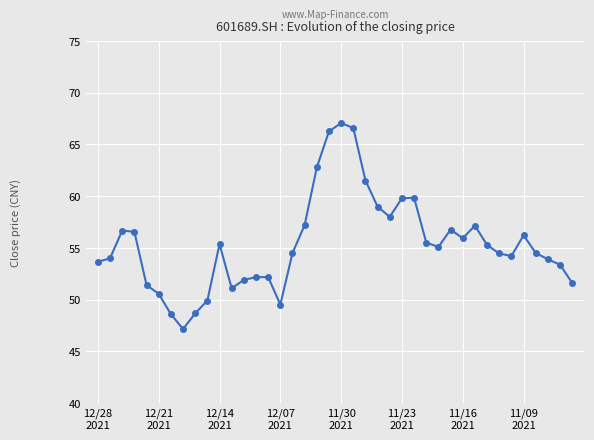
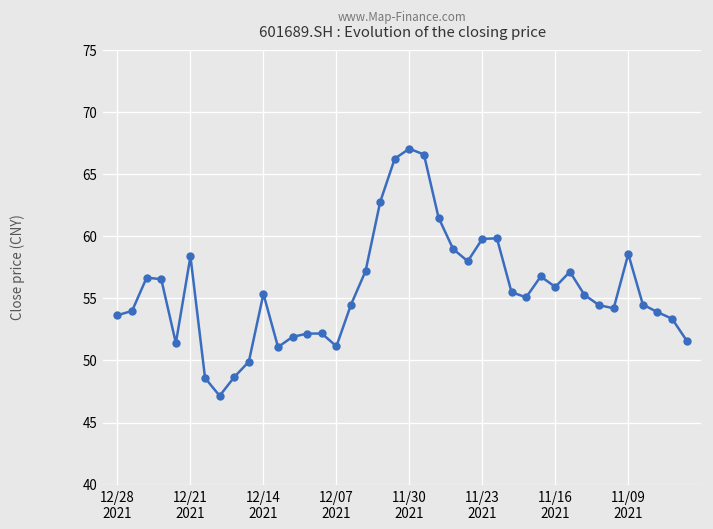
  {
    "12/28 2021": 53.6,
-   "12/21 2021": 50.6,
+   "12/21 2021": 58.4,
    "12/14 2021": 55.4,
-   "12/07 2021": 49.5,
+   "12/07 2021": 51.1,
    "11/30 2021": 67.1,
    "11/23 2021": 59.8,
    "11/16 2021": 55.9,
-   "11/09 2021": 56.2
+   "11/09 2021": 58.6
  }
